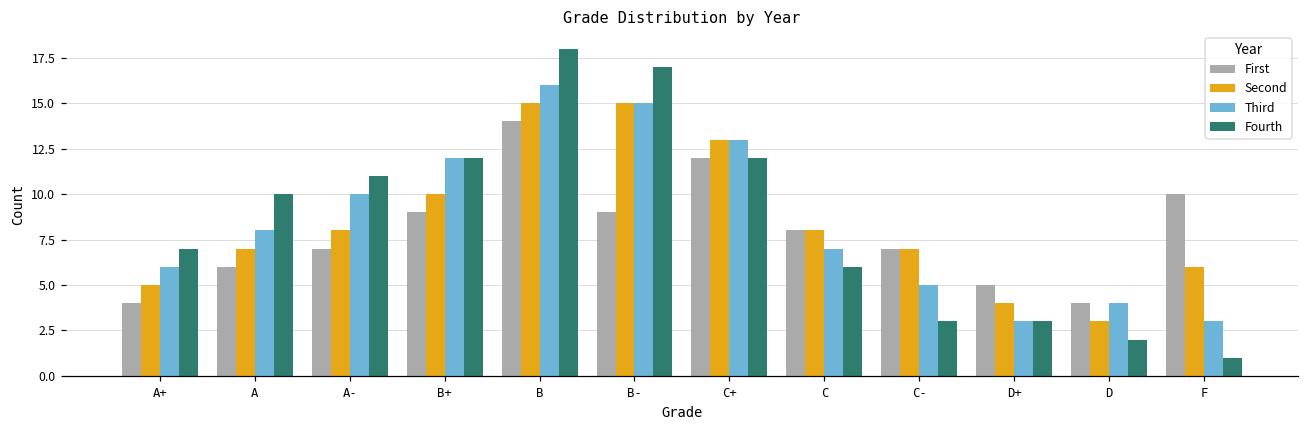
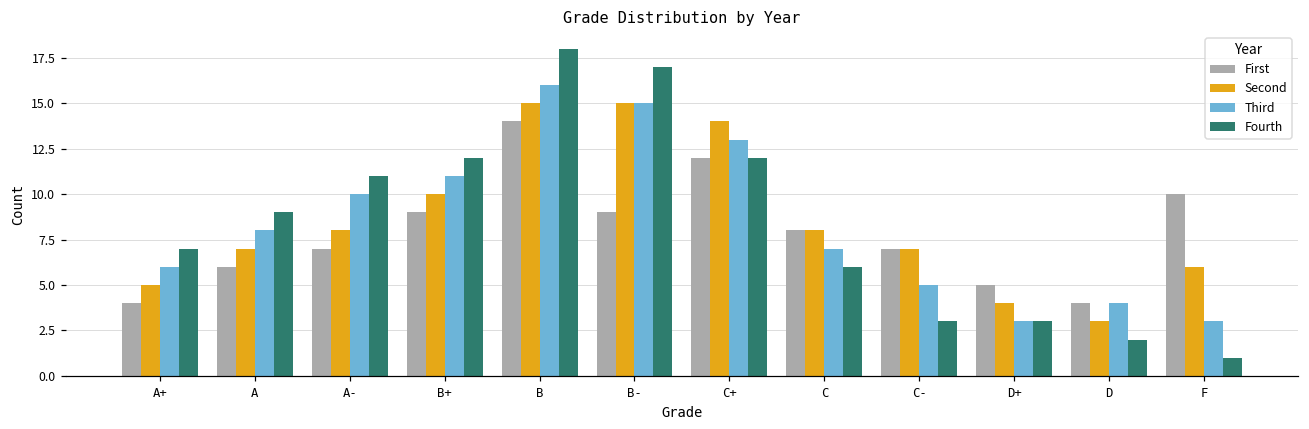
  {
    "First": {
      "A+": 4,
      "A": 6,
      "A-": 7,
      "B+": 9,
      "B": 14,
      "B-": 9,
      "C+": 12,
      "C": 8,
      "C-": 7,
      "D+": 5,
      "D": 4,
      "F": 10
    },
    "Second": {
      "A+": 5,
      "A": 7,
      "A-": 8,
      "B+": 10,
      "B": 15,
      "B-": 15,
-     "C+": 13,
+     "C+": 14,
      "C": 8,
      "C-": 7,
      "D+": 4,
      "D": 3,
      "F": 6
    },
    "Third": {
      "A+": 6,
      "A": 8,
      "A-": 10,
-     "B+": 12,
+     "B+": 11,
      "B": 16,
      "B-": 15,
      "C+": 13,
      "C": 7,
      "C-": 5,
      "D+": 3,
      "D": 4,
      "F": 3
    },
    "Fourth": {
      "A+": 7,
-     "A": 10,
+     "A": 9,
      "A-": 11,
      "B+": 12,
      "B": 18,
      "B-": 17,
      "C+": 12,
      "C": 6,
      "C-": 3,
      "D+": 3,
      "D": 2,
      "F": 1
    }
  }
